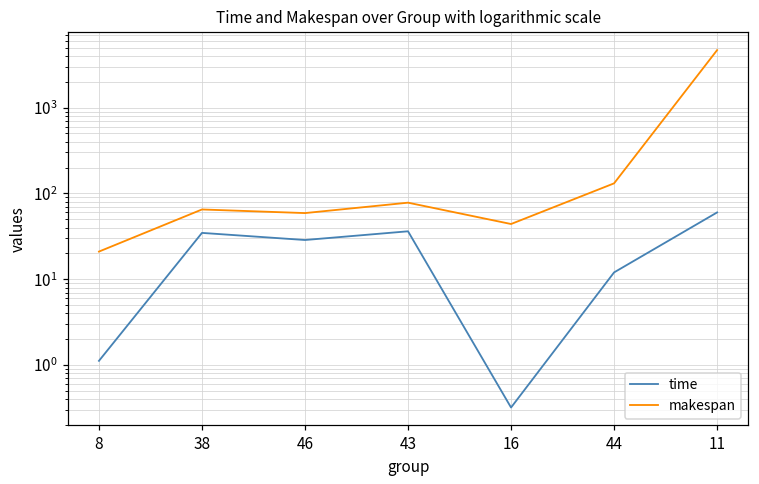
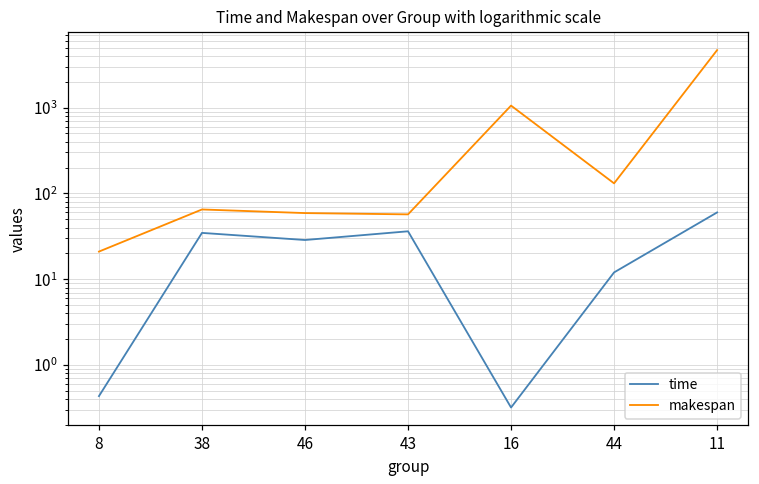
  {
    "time": {
-     "8": 1.1,
+     "8": 0.4,
      "38": 30,
      "46": 29,
      "43": 40,
      "16": 0.3,
      "44": 12,
      "11": 60
    },
    "makespan": {
      "8": 21,
      "38": 70,
      "46": 60,
-     "43": 80,
-     "16": 40,
+     "43": 60,
+     "16": 1100,
      "44": 130,
      "11": 5000
    }
  }
